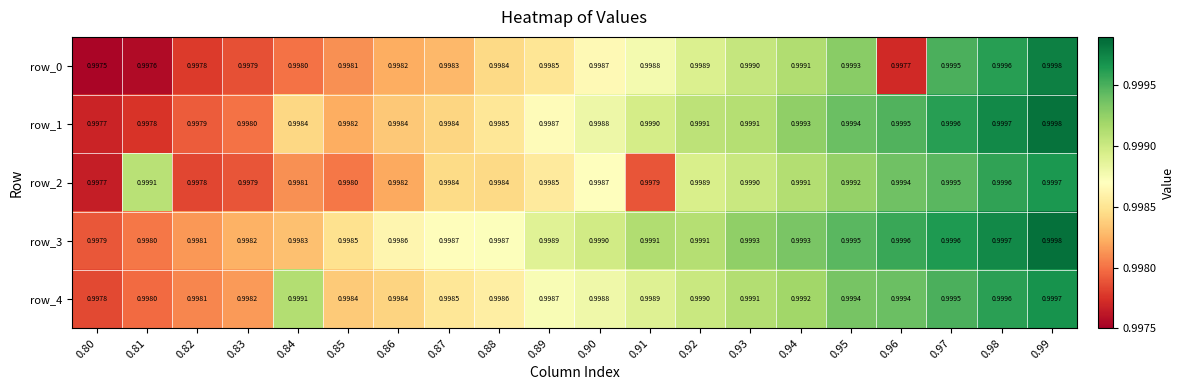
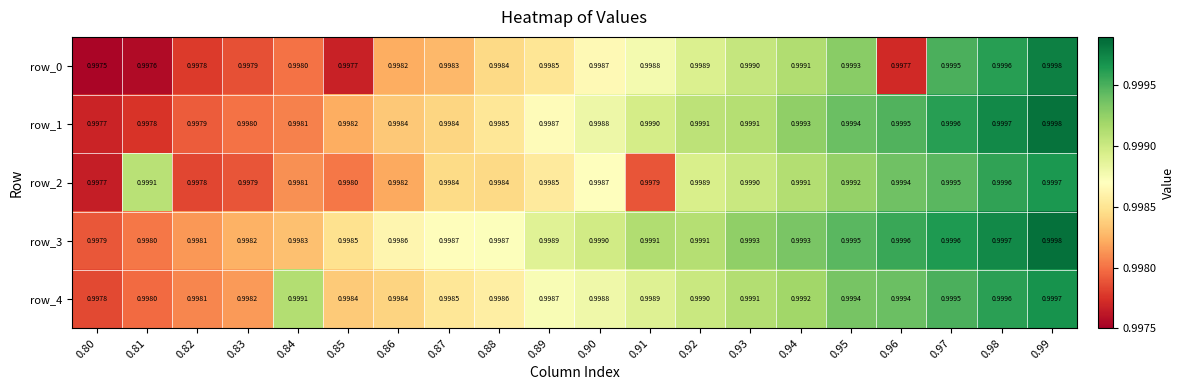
  {
    "row_0": {
      "0.80": 0.9975,
      "0.81": 0.9976,
      "0.82": 0.9978,
      "0.83": 0.9979,
      "0.84": 0.9980,
-     "0.85": 0.9981,
+     "0.85": 0.9977,
      "0.86": 0.9982,
      "0.87": 0.9983,
      "0.88": 0.9984,
      "0.89": 0.9985,
      "0.90": 0.9987,
      "0.91": 0.9988,
      "0.92": 0.9989,
      "0.93": 0.9990,
      "0.94": 0.9991,
      "0.95": 0.9993,
      "0.96": 0.9977,
      "0.97": 0.9995,
      "0.98": 0.9996,
      "0.99": 0.9998
    },
    "row_1": {
      "0.80": 0.9977,
      "0.81": 0.9978,
      "0.82": 0.9979,
      "0.83": 0.9980,
-     "0.84": 0.9984,
+     "0.84": 0.9981,
      "0.85": 0.9982,
      "0.86": 0.9984,
      "0.87": 0.9984,
      "0.88": 0.9985,
      "0.89": 0.9987,
      "0.90": 0.9988,
      "0.91": 0.9990,
      "0.92": 0.9991,
      "0.93": 0.9991,
      "0.94": 0.9993,
      "0.95": 0.9994,
      "0.96": 0.9995,
      "0.97": 0.9996,
      "0.98": 0.9997,
      "0.99": 0.9998
    },
    "row_2": {
      "0.80": 0.9977,
      "0.81": 0.9991,
      "0.82": 0.9978,
      "0.83": 0.9979,
      "0.84": 0.9981,
      "0.85": 0.9980,
      "0.86": 0.9982,
      "0.87": 0.9984,
      "0.88": 0.9984,
      "0.89": 0.9985,
      "0.90": 0.9987,
      "0.91": 0.9979,
      "0.92": 0.9989,
      "0.93": 0.9990,
      "0.94": 0.9991,
      "0.95": 0.9992,
      "0.96": 0.9994,
      "0.97": 0.9995,
      "0.98": 0.9996,
      "0.99": 0.9997
    },
    "row_3": {
      "0.80": 0.9979,
      "0.81": 0.9980,
      "0.82": 0.9981,
      "0.83": 0.9982,
      "0.84": 0.9983,
      "0.85": 0.9985,
      "0.86": 0.9986,
      "0.87": 0.9987,
      "0.88": 0.9987,
      "0.89": 0.9989,
      "0.90": 0.9990,
      "0.91": 0.9991,
      "0.92": 0.9991,
      "0.93": 0.9993,
      "0.94": 0.9993,
      "0.95": 0.9995,
      "0.96": 0.9996,
      "0.97": 0.9996,
      "0.98": 0.9997,
      "0.99": 0.9998
    },
    "row_4": {
      "0.80": 0.9978,
      "0.81": 0.9980,
      "0.82": 0.9981,
      "0.83": 0.9982,
      "0.84": 0.9991,
      "0.85": 0.9984,
      "0.86": 0.9984,
      "0.87": 0.9985,
      "0.88": 0.9986,
      "0.89": 0.9987,
      "0.90": 0.9988,
      "0.91": 0.9989,
      "0.92": 0.9990,
      "0.93": 0.9991,
      "0.94": 0.9992,
      "0.95": 0.9994,
      "0.96": 0.9994,
      "0.97": 0.9995,
      "0.98": 0.9996,
      "0.99": 0.9997
    }
  }
